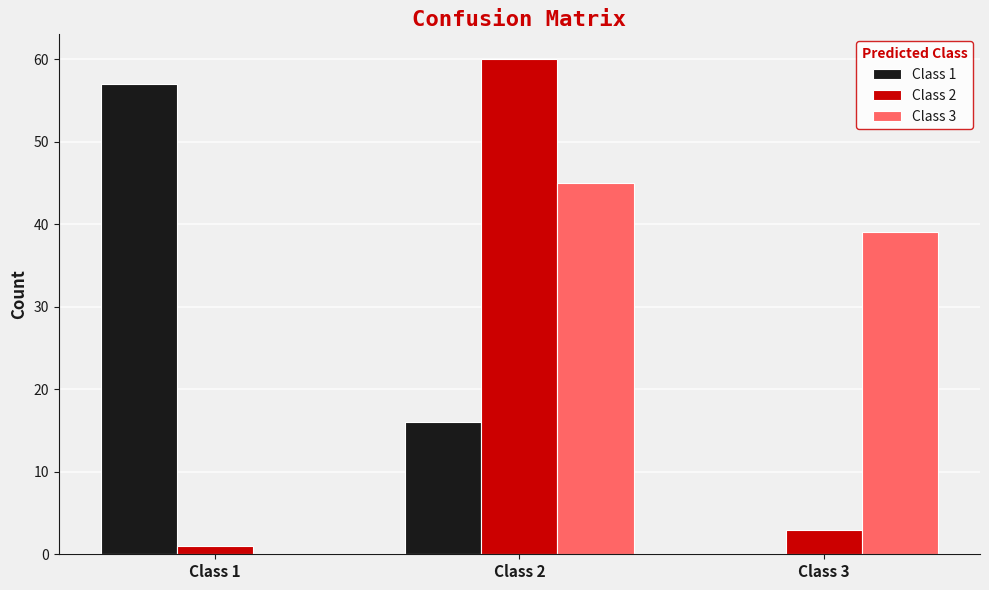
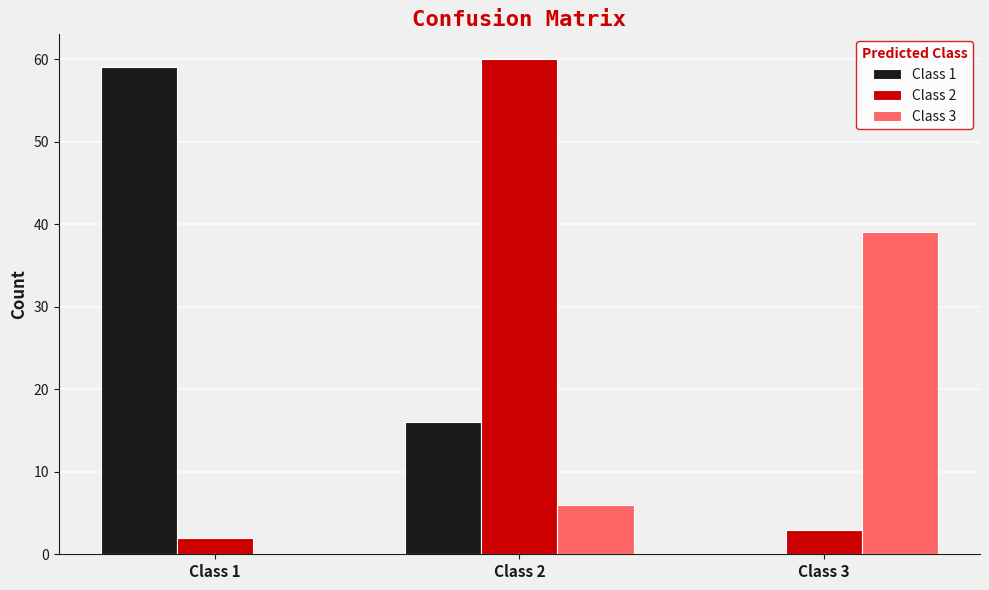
  {
    "Class 1": {
-     "Class 1": 57,
+     "Class 1": 59,
      "Class 2": 16,
      "Class 3": 0
    },
    "Class 2": {
-     "Class 1": 1,
+     "Class 1": 2,
      "Class 2": 60,
      "Class 3": 3
    },
    "Class 3": {
      "Class 1": 0,
-     "Class 2": 45,
+     "Class 2": 6,
      "Class 3": 39
    }
  }
